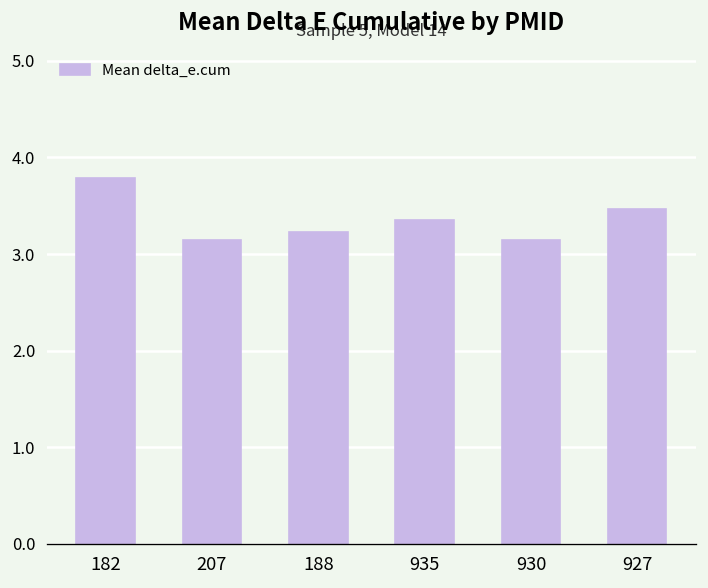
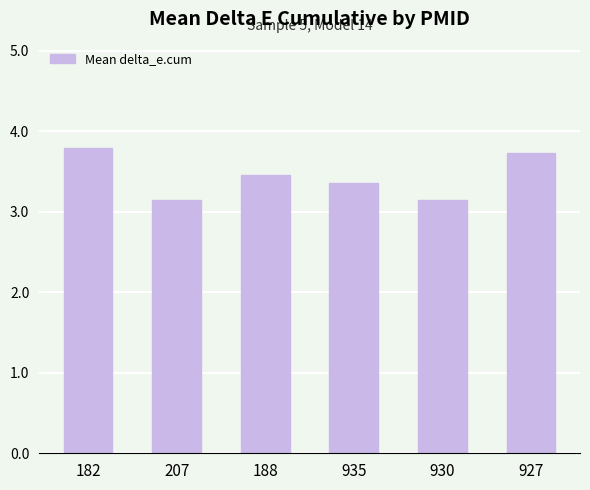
  {
    "182": 3.8,
    "207": 3.1,
-   "188": 3.2,
+   "188": 3.5,
    "935": 3.4,
    "930": 3.1,
-   "927": 3.5
+   "927": 3.7
  }
